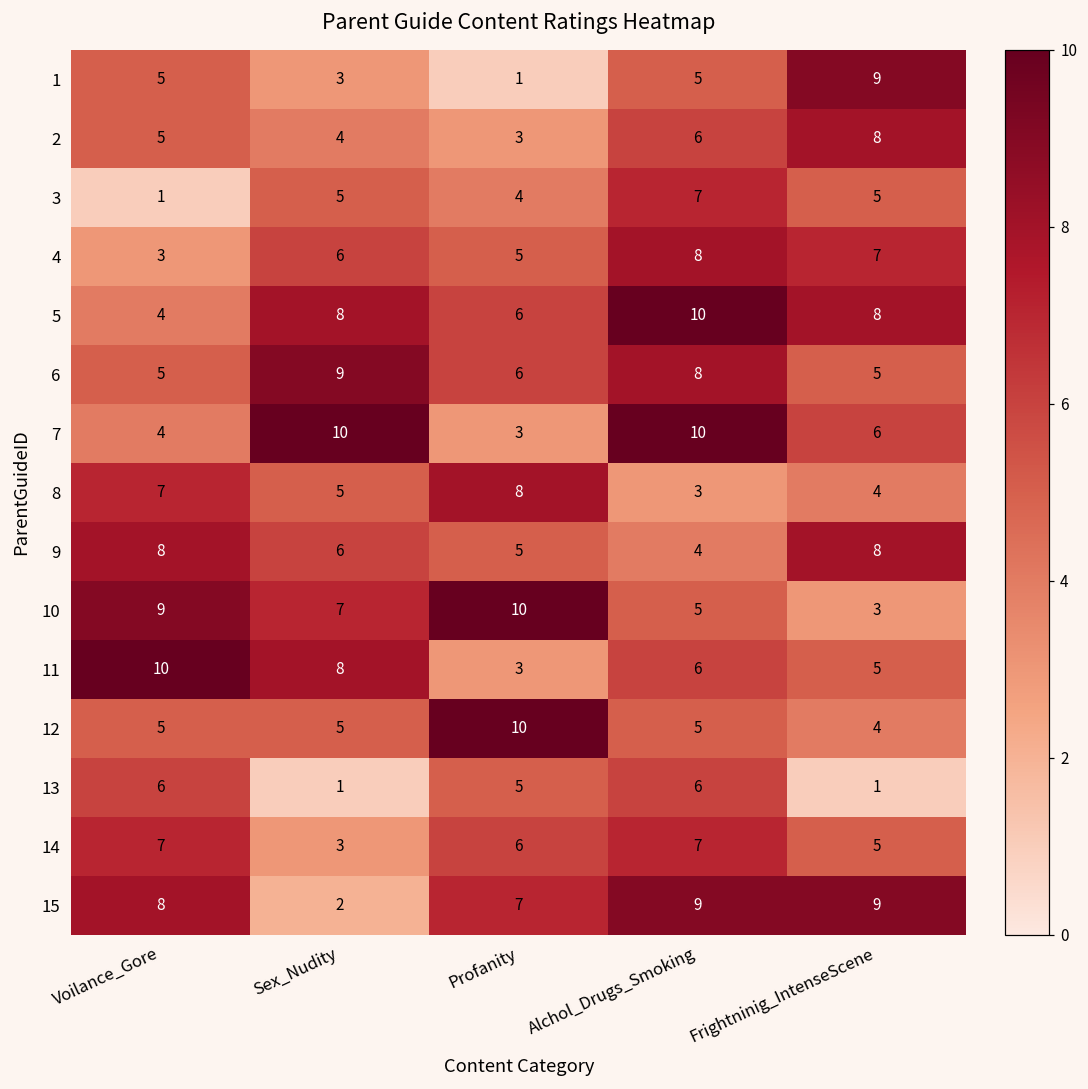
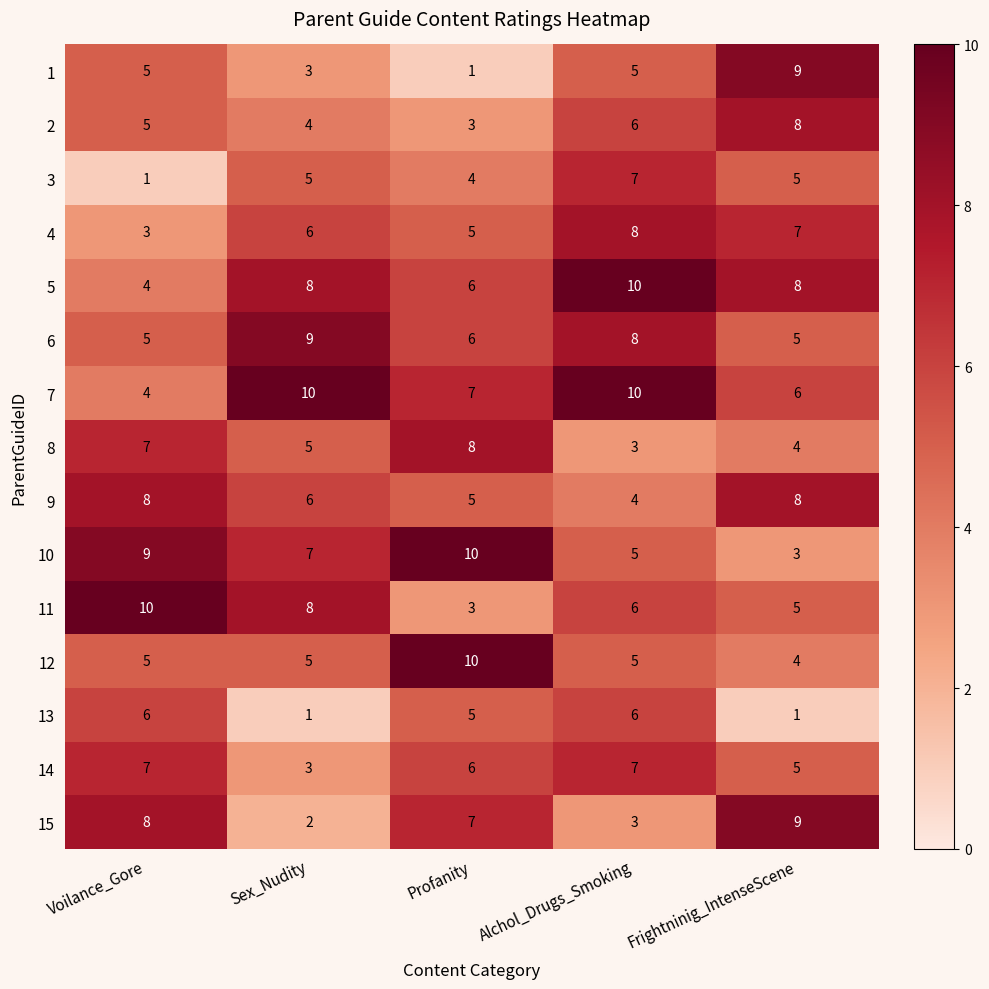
  {
    "1": {
      "Voilance_Gore": 5,
      "Sex_Nudity": 3,
      "Profanity": 1,
      "Alchol_Drugs_Smoking": 5,
      "Frightninig_IntenseScene": 9
    },
    "2": {
      "Voilance_Gore": 5,
      "Sex_Nudity": 4,
      "Profanity": 3,
      "Alchol_Drugs_Smoking": 6,
      "Frightninig_IntenseScene": 8
    },
    "3": {
      "Voilance_Gore": 1,
      "Sex_Nudity": 5,
      "Profanity": 4,
      "Alchol_Drugs_Smoking": 7,
      "Frightninig_IntenseScene": 5
    },
    "4": {
      "Voilance_Gore": 3,
      "Sex_Nudity": 6,
      "Profanity": 5,
      "Alchol_Drugs_Smoking": 8,
      "Frightninig_IntenseScene": 7
    },
    "5": {
      "Voilance_Gore": 4,
      "Sex_Nudity": 8,
      "Profanity": 6,
      "Alchol_Drugs_Smoking": 10,
      "Frightninig_IntenseScene": 8
    },
    "6": {
      "Voilance_Gore": 5,
      "Sex_Nudity": 9,
      "Profanity": 6,
      "Alchol_Drugs_Smoking": 8,
      "Frightninig_IntenseScene": 5
    },
    "7": {
      "Voilance_Gore": 4,
      "Sex_Nudity": 10,
-     "Profanity": 3,
+     "Profanity": 7,
      "Alchol_Drugs_Smoking": 10,
      "Frightninig_IntenseScene": 6
    },
    "8": {
      "Voilance_Gore": 7,
      "Sex_Nudity": 5,
      "Profanity": 8,
      "Alchol_Drugs_Smoking": 3,
      "Frightninig_IntenseScene": 4
    },
    "9": {
      "Voilance_Gore": 8,
      "Sex_Nudity": 6,
      "Profanity": 5,
      "Alchol_Drugs_Smoking": 4,
      "Frightninig_IntenseScene": 8
    },
    "10": {
      "Voilance_Gore": 9,
      "Sex_Nudity": 7,
      "Profanity": 10,
      "Alchol_Drugs_Smoking": 5,
      "Frightninig_IntenseScene": 3
    },
    "11": {
      "Voilance_Gore": 10,
      "Sex_Nudity": 8,
      "Profanity": 3,
      "Alchol_Drugs_Smoking": 6,
      "Frightninig_IntenseScene": 5
    },
    "12": {
      "Voilance_Gore": 5,
      "Sex_Nudity": 5,
      "Profanity": 10,
      "Alchol_Drugs_Smoking": 5,
      "Frightninig_IntenseScene": 4
    },
    "13": {
      "Voilance_Gore": 6,
      "Sex_Nudity": 1,
      "Profanity": 5,
      "Alchol_Drugs_Smoking": 6,
      "Frightninig_IntenseScene": 1
    },
    "14": {
      "Voilance_Gore": 7,
      "Sex_Nudity": 3,
      "Profanity": 6,
      "Alchol_Drugs_Smoking": 7,
      "Frightninig_IntenseScene": 5
    },
    "15": {
      "Voilance_Gore": 8,
      "Sex_Nudity": 2,
      "Profanity": 7,
-     "Alchol_Drugs_Smoking": 9,
+     "Alchol_Drugs_Smoking": 3,
      "Frightninig_IntenseScene": 9
    }
  }
